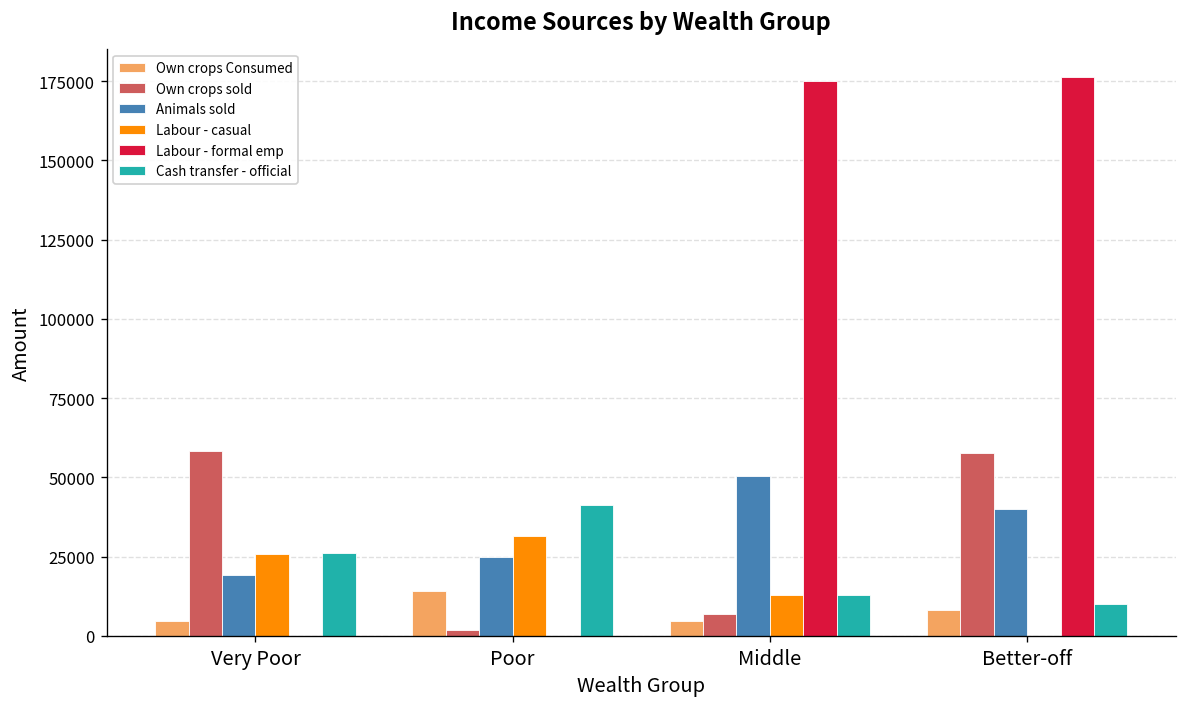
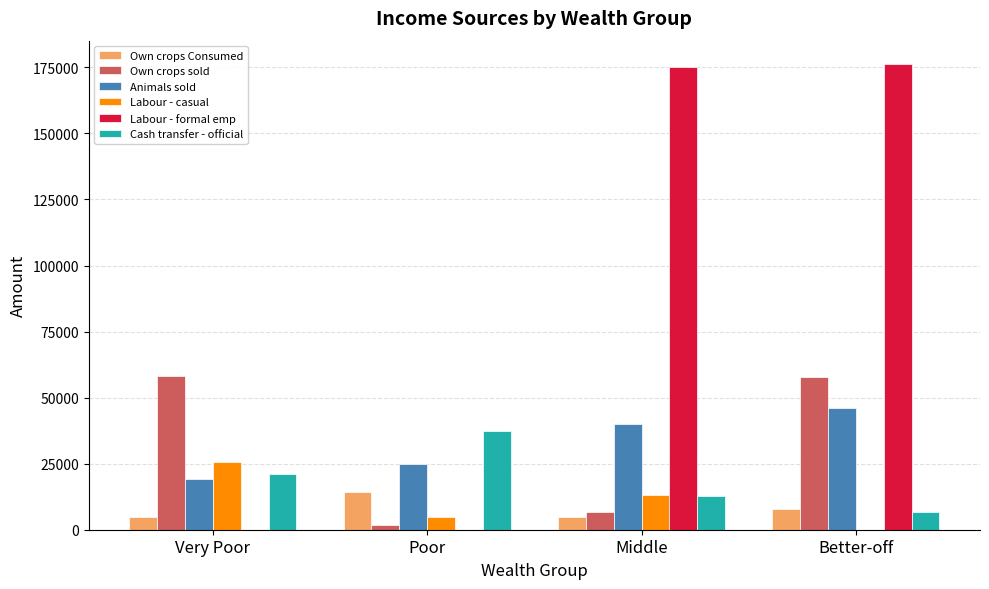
  {
    "Own crops Consumed": {
      "Very Poor": 5000,
      "Poor": 14000,
      "Middle": 5000,
      "Better-off": 8000
    },
    "Own crops sold": {
      "Very Poor": 58000,
      "Poor": 2000,
      "Middle": 7000,
      "Better-off": 58000
    },
    "Animals sold": {
      "Very Poor": 19000,
      "Poor": 25000,
-     "Middle": 50000,
-     "Better-off": 40000
+     "Middle": 40000,
+     "Better-off": 46000
    },
    "Labour - casual": {
      "Very Poor": 26000,
-     "Poor": 31000,
+     "Poor": 5000,
      "Middle": 13000,
      "Better-off": 0
    },
    "Labour - formal emp": {
      "Very Poor": 0,
      "Poor": 0,
      "Middle": 175000,
      "Better-off": 176000
    },
    "Cash transfer - official": {
-     "Very Poor": 26000,
-     "Poor": 41000,
+     "Very Poor": 21000,
+     "Poor": 37000,
      "Middle": 13000,
-     "Better-off": 10000
+     "Better-off": 7000
    }
  }
